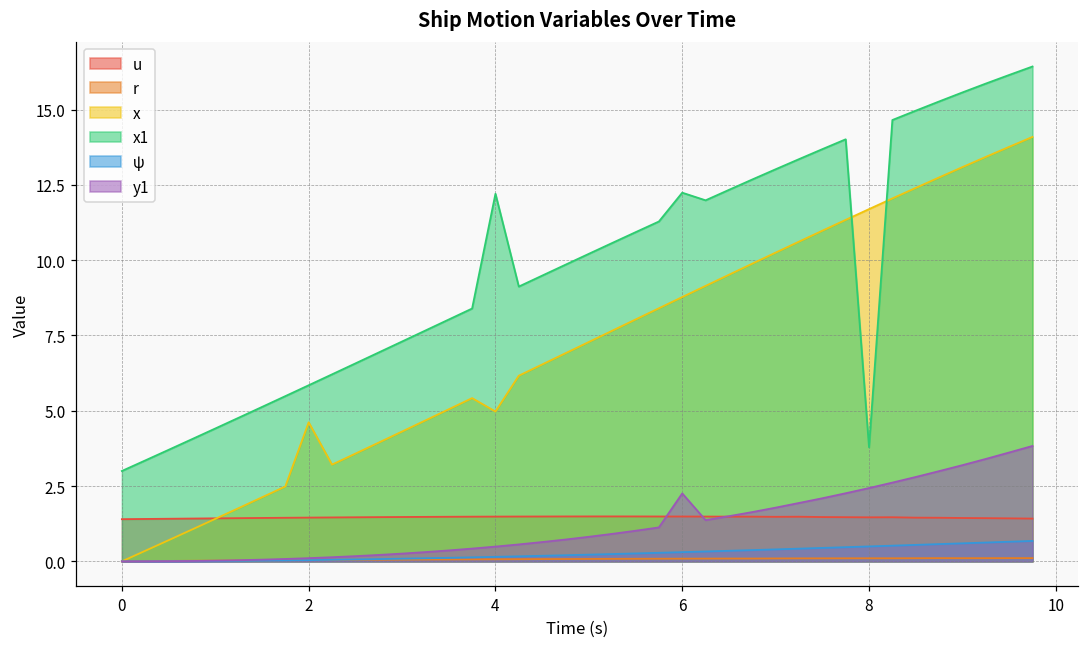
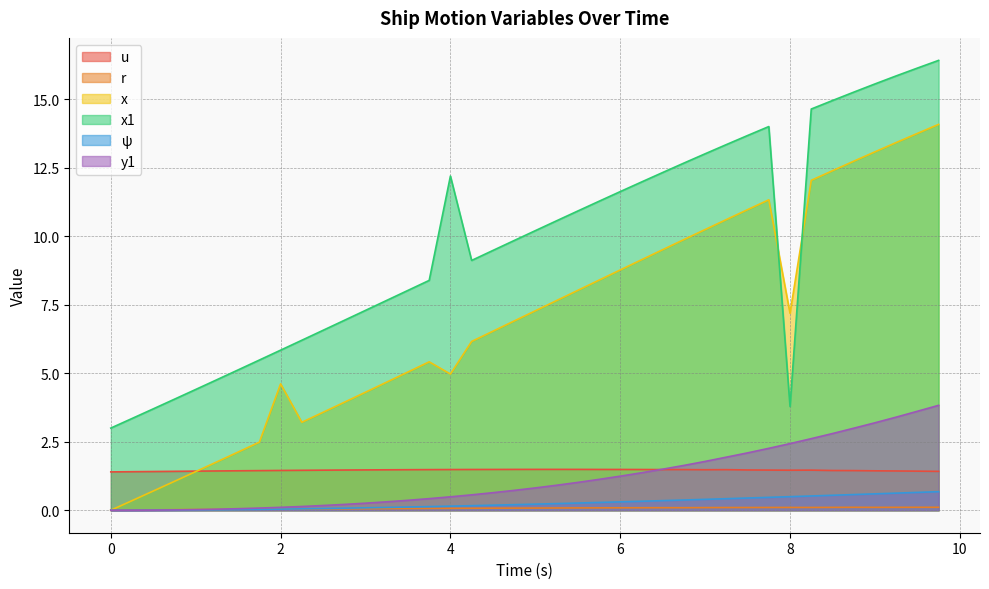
  {
    "x": {
      "2": 4.6,
      "4": 5.0,
      "6": 8.8,
-     "8": 11.7
+     "8": 7.2
    },
    "x1": {
      "0": 3.0,
      "2": 5.8,
      "4": 12.2,
-     "6": 12.2,
+     "6": 11.6,
      "8": 3.8
    },
    "ψ": {
      "6": 0.3,
      "8": 0.5
    },
    "y1": {
      "4": 0.5,
-     "6": 2.3,
+     "6": 1.2,
      "8": 2.4
    }
  }
